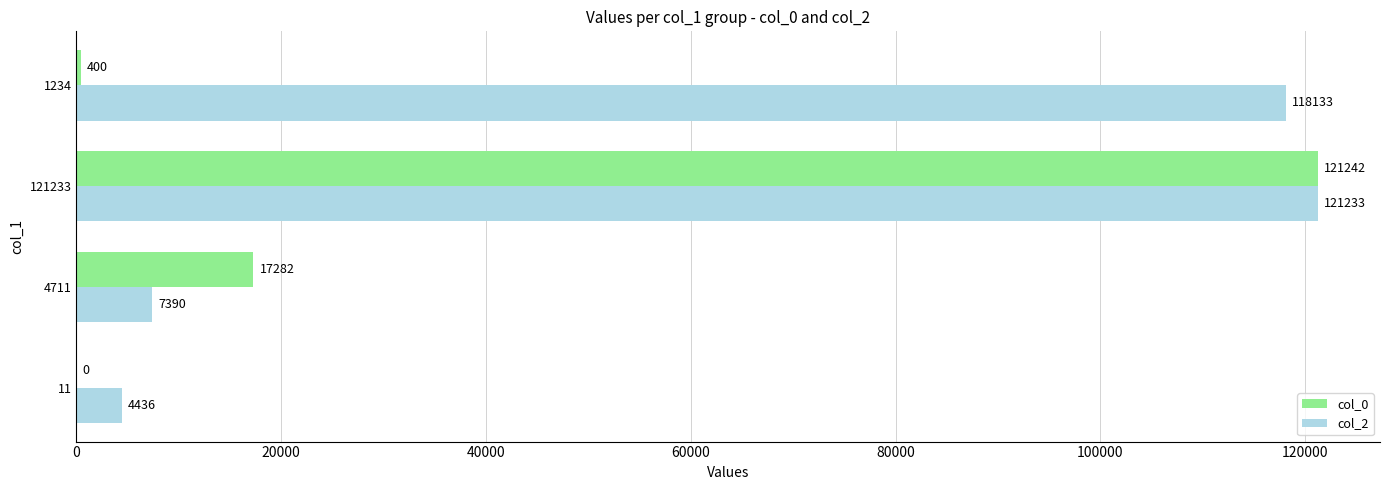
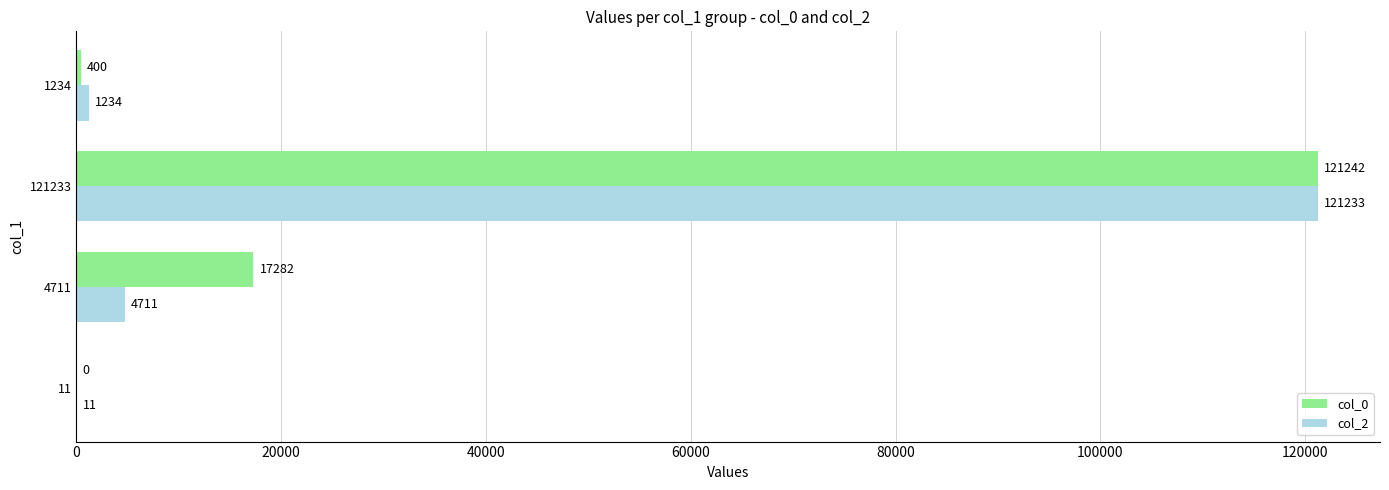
  {
    "col_0": {
      "1234": 400,
      "121233": 121242,
      "4711": 17282,
      "11": 0
    },
    "col_2": {
-     "1234": 118133,
+     "1234": 1234,
      "121233": 121233,
-     "4711": 7390,
-     "11": 4436
+     "4711": 4711,
+     "11": 11
    }
  }
